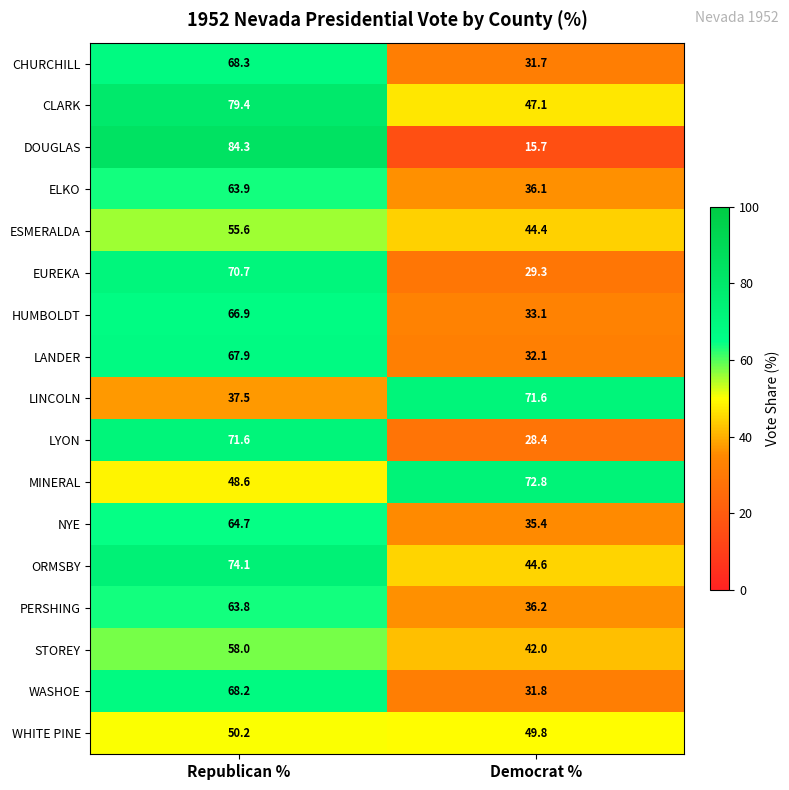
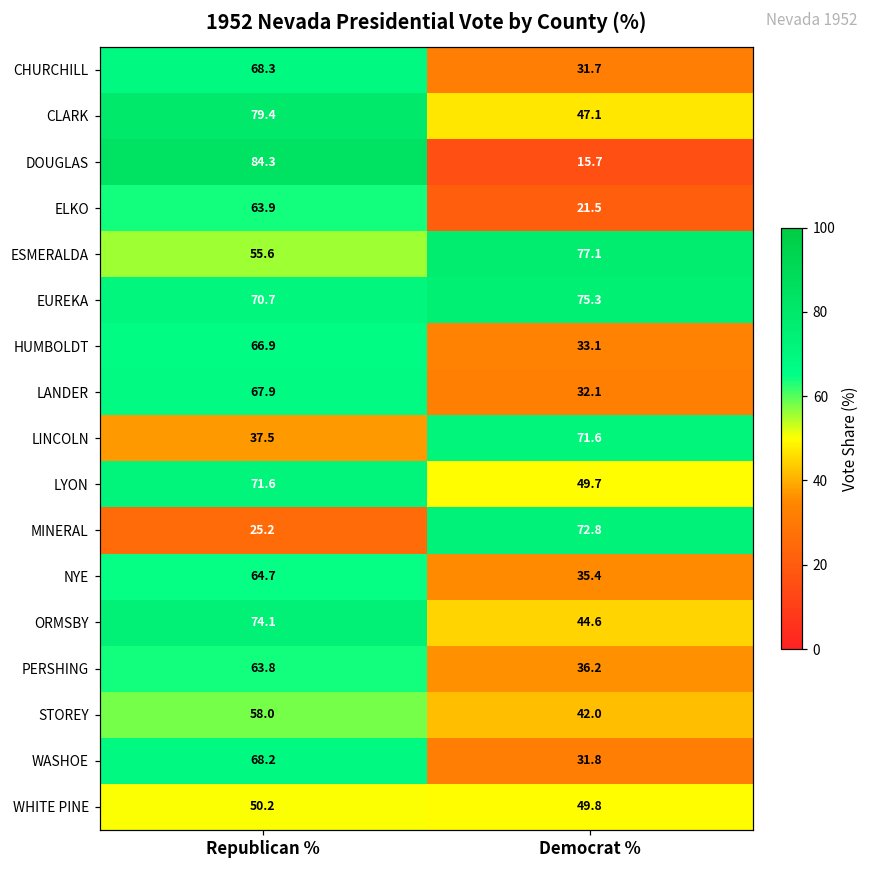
  {
    "CHURCHILL": {
      "Republican %": 68.3,
      "Democrat %": 31.7
    },
    "CLARK": {
      "Republican %": 79.4,
      "Democrat %": 47.1
    },
    "DOUGLAS": {
      "Republican %": 84.3,
      "Democrat %": 15.7
    },
    "ELKO": {
      "Republican %": 63.9,
-     "Democrat %": 36.1
+     "Democrat %": 21.5
    },
    "ESMERALDA": {
      "Republican %": 55.6,
-     "Democrat %": 44.4
+     "Democrat %": 77.1
    },
    "EUREKA": {
      "Republican %": 70.7,
-     "Democrat %": 29.3
+     "Democrat %": 75.3
    },
    "HUMBOLDT": {
      "Republican %": 66.9,
      "Democrat %": 33.1
    },
    "LANDER": {
      "Republican %": 67.9,
      "Democrat %": 32.1
    },
    "LINCOLN": {
      "Republican %": 37.5,
      "Democrat %": 71.6
    },
    "LYON": {
      "Republican %": 71.6,
-     "Democrat %": 28.4
+     "Democrat %": 49.7
    },
    "MINERAL": {
-     "Republican %": 48.6,
+     "Republican %": 25.2,
      "Democrat %": 72.8
    },
    "NYE": {
      "Republican %": 64.7,
      "Democrat %": 35.4
    },
    "ORMSBY": {
      "Republican %": 74.1,
      "Democrat %": 44.6
    },
    "PERSHING": {
      "Republican %": 63.8,
      "Democrat %": 36.2
    },
    "STOREY": {
      "Republican %": 58.0,
      "Democrat %": 42.0
    },
    "WASHOE": {
      "Republican %": 68.2,
      "Democrat %": 31.8
    },
    "WHITE PINE": {
      "Republican %": 50.2,
      "Democrat %": 49.8
    }
  }
